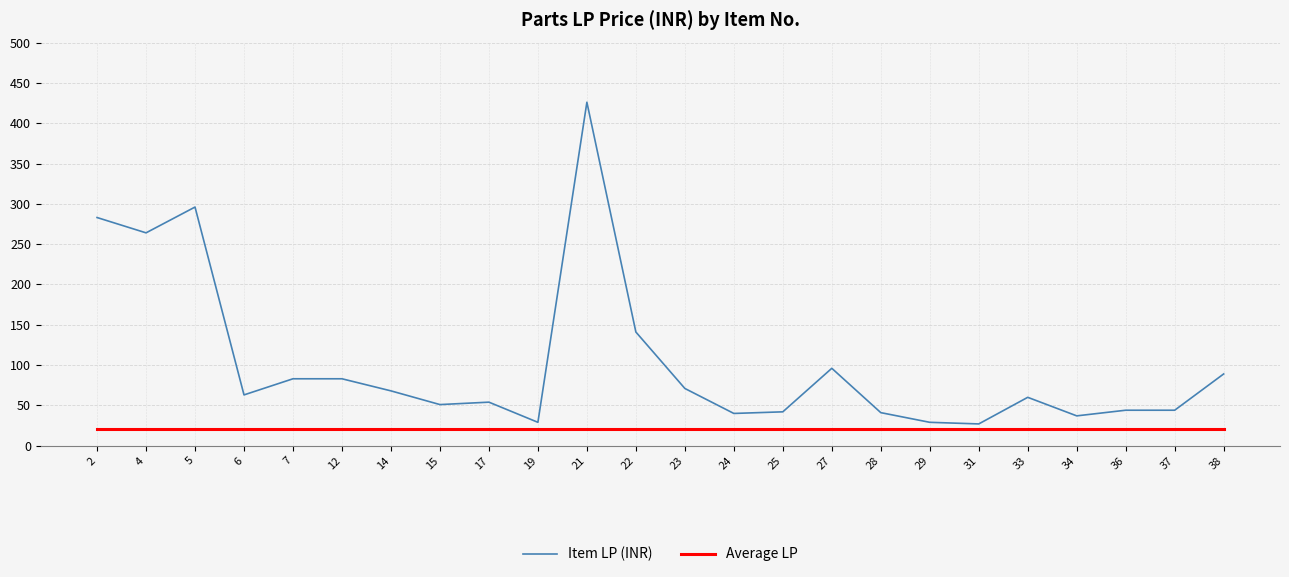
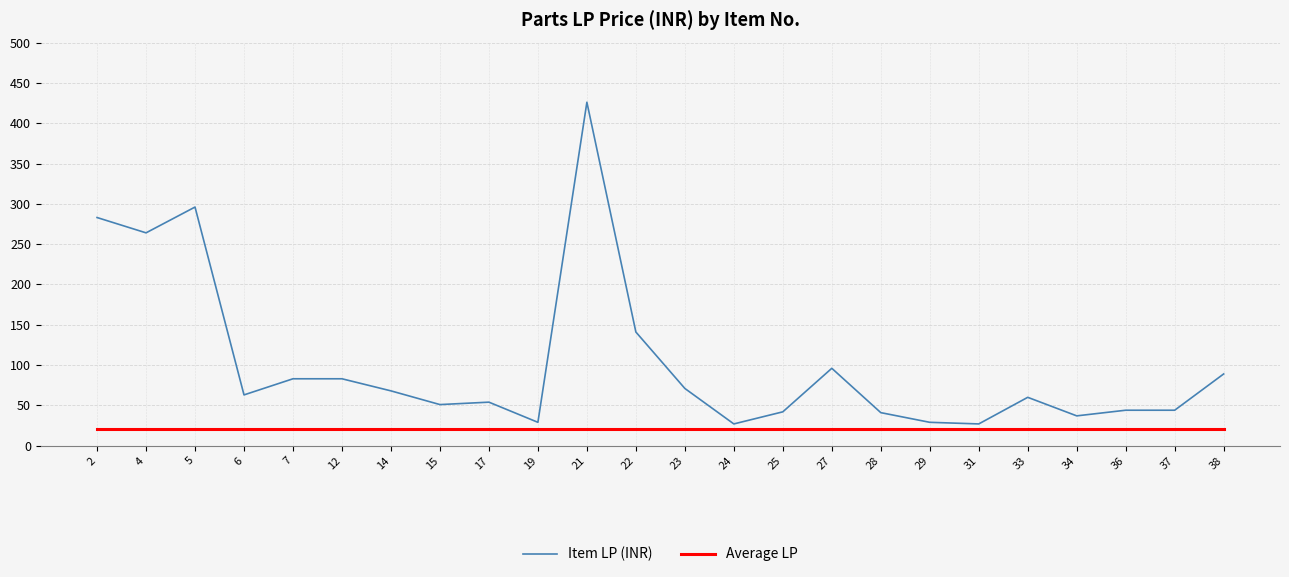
  {
    "Item LP (INR)": {
      "2": 280,
      "4": 260,
      "5": 300,
      "6": 60,
      "7": 80,
      "12": 80,
      "14": 70,
      "15": 50,
      "17": 50,
      "19": 30,
      "21": 430,
      "22": 140,
      "23": 70,
-     "24": 40,
+     "24": 30,
      "25": 40,
      "27": 100,
      "28": 40,
      "29": 30,
      "31": 30,
      "33": 60,
      "34": 40,
      "36": 40,
      "37": 40,
      "38": 90
    },
    "Average LP": {
      "2": 20,
      "4": 20,
      "5": 20,
      "6": 20,
      "7": 20,
      "12": 20,
      "14": 20,
      "15": 20,
      "17": 20,
      "19": 20,
      "21": 20,
      "22": 20,
      "23": 20,
      "24": 20,
      "25": 20,
      "27": 20,
      "28": 20,
      "29": 20,
      "31": 20,
      "33": 20,
      "34": 20,
      "36": 20,
      "37": 20,
      "38": 20
    }
  }
